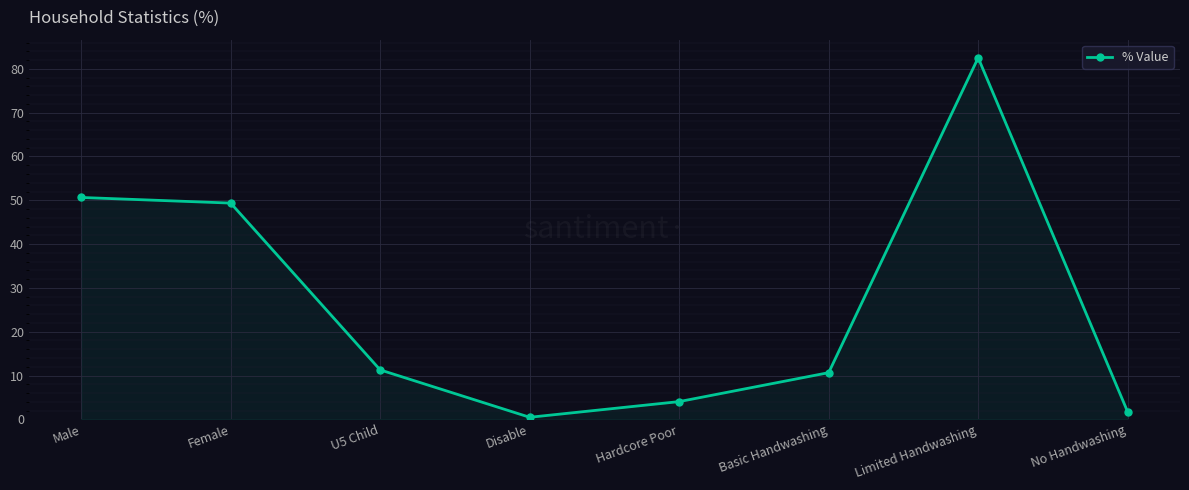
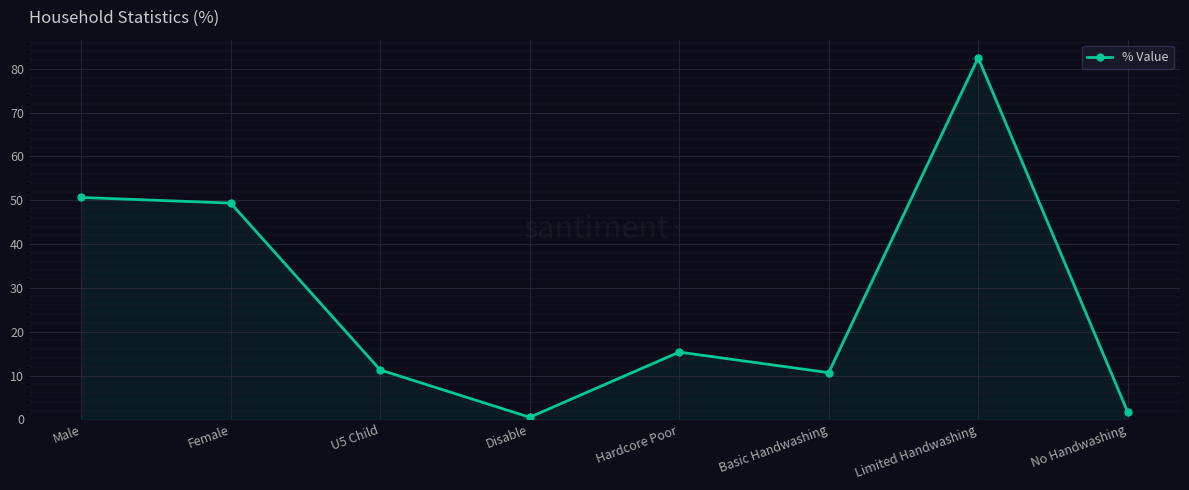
  {
    "Male": 51,
    "Female": 49,
    "U5 Child": 11,
    "Disable": 0,
-   "Hardcore Poor": 4,
+   "Hardcore Poor": 15,
    "Basic Handwashing": 11,
    "Limited Handwashing": 83,
    "No Handwashing": 2
  }
